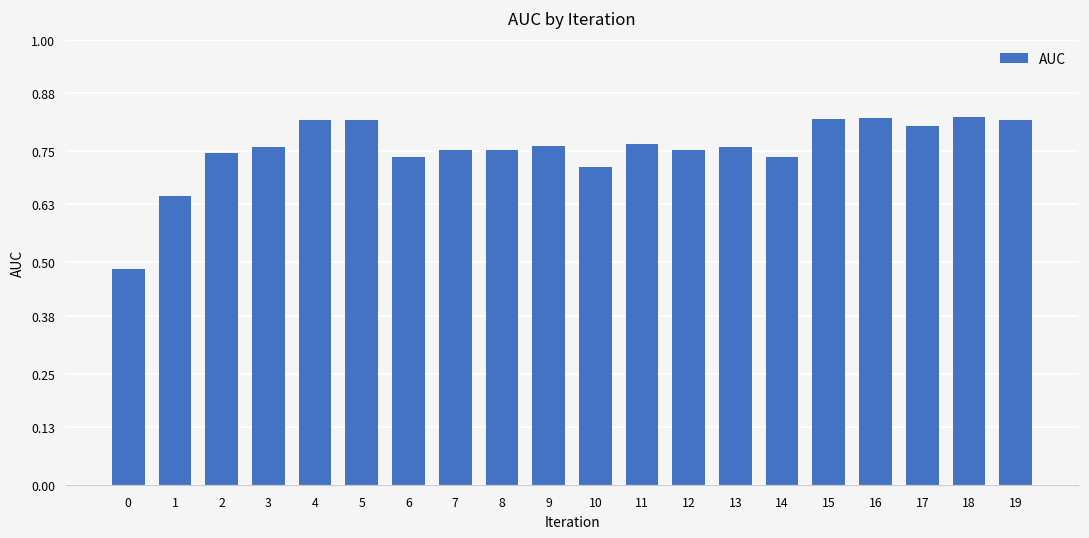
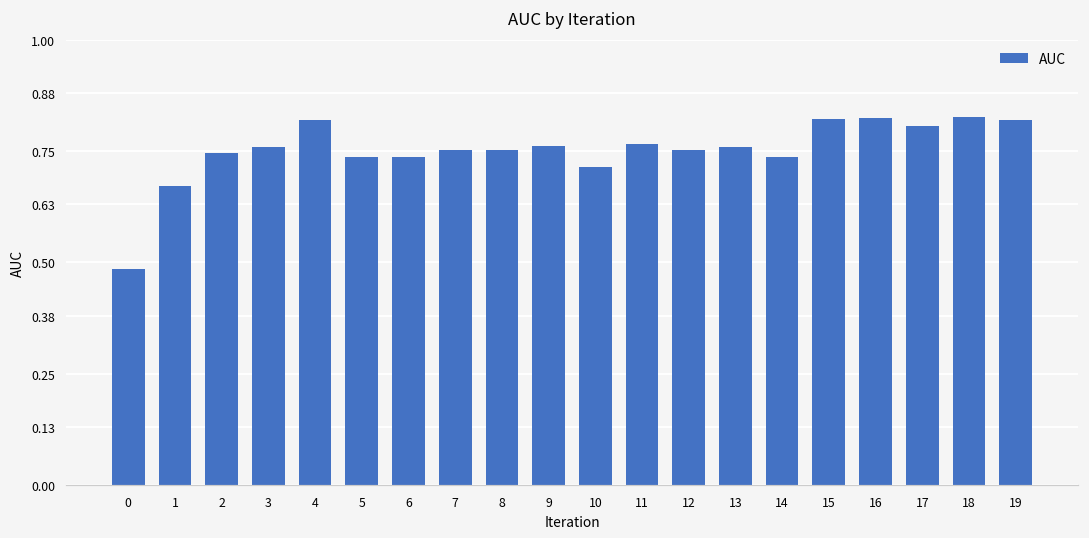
  {
    "0": 0.48,
-   "1": 0.65,
+   "1": 0.67,
    "2": 0.74,
    "3": 0.76,
    "4": 0.82,
-   "5": 0.82,
+   "5": 0.74,
    "6": 0.74,
    "7": 0.75,
    "8": 0.75,
    "9": 0.76,
    "10": 0.71,
    "11": 0.77,
    "12": 0.75,
    "13": 0.76,
    "14": 0.74,
    "15": 0.82,
    "16": 0.82,
    "17": 0.81,
    "18": 0.83,
    "19": 0.82
  }
